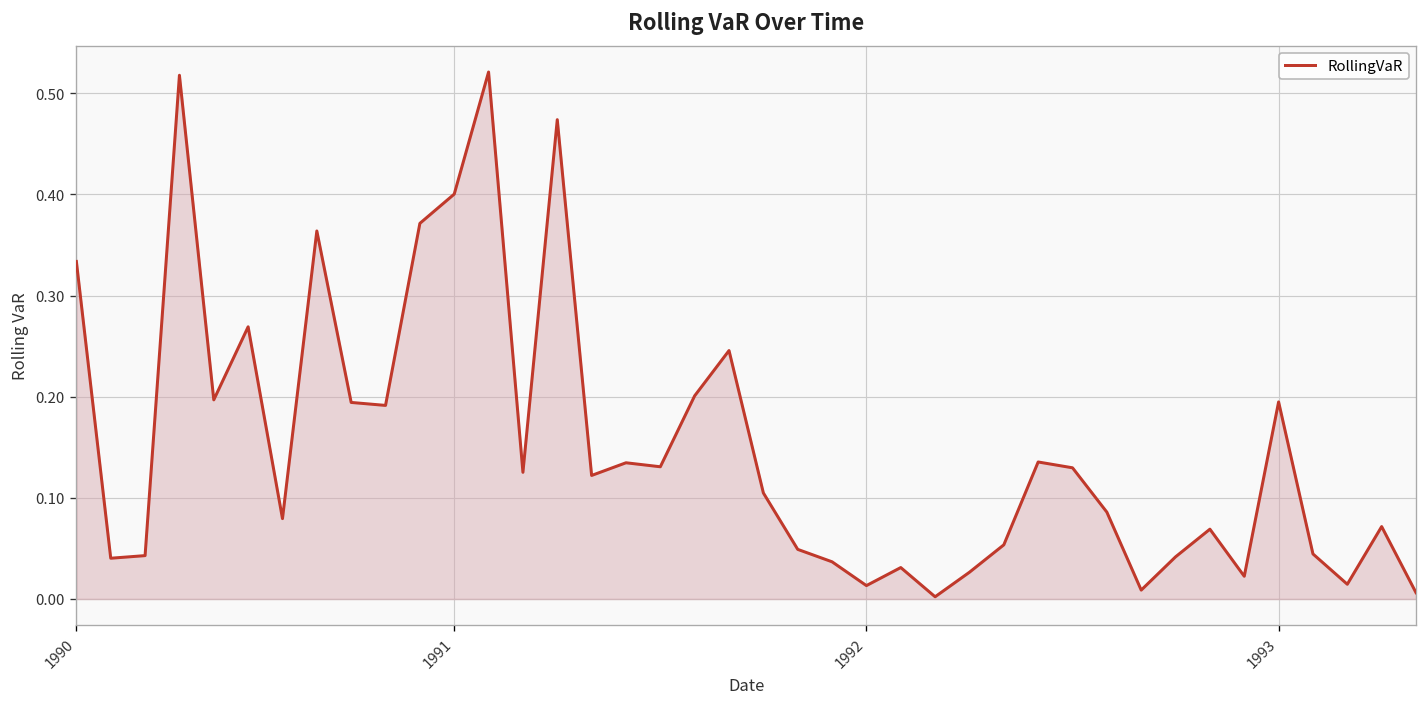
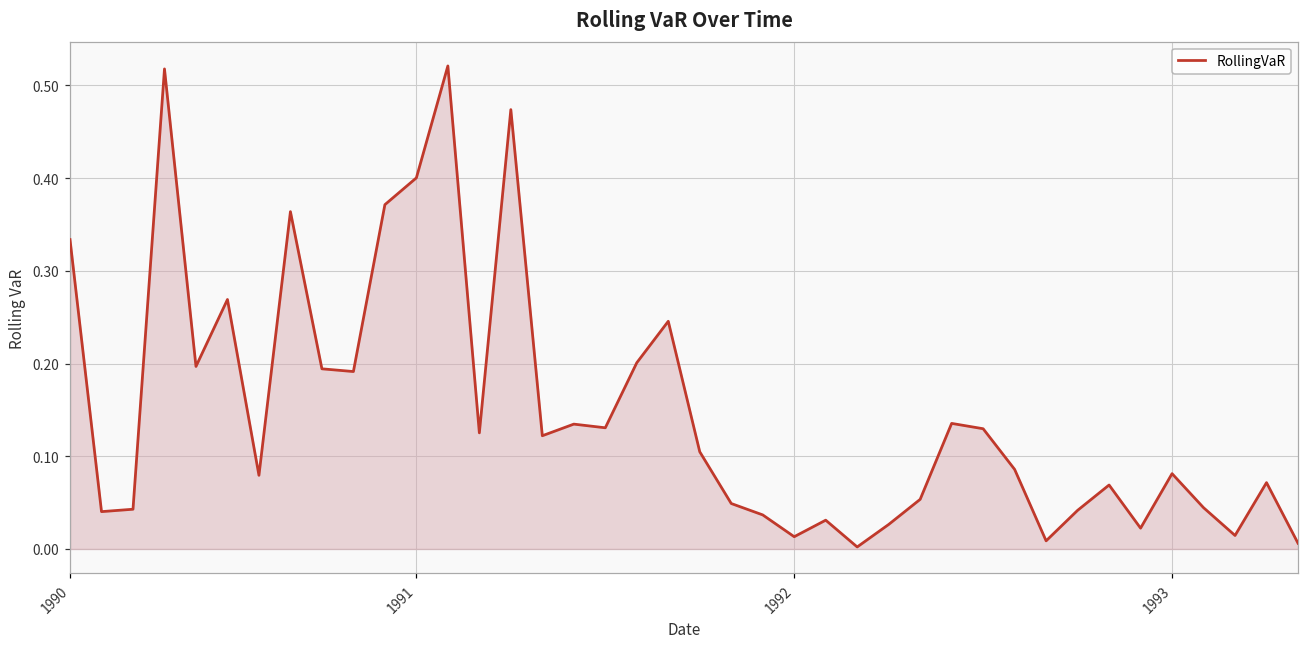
  {
    "1990": 0.33,
    "1991": 0.40,
    "1992": 0.01,
-   "1993": 0.19
+   "1993": 0.08
  }
